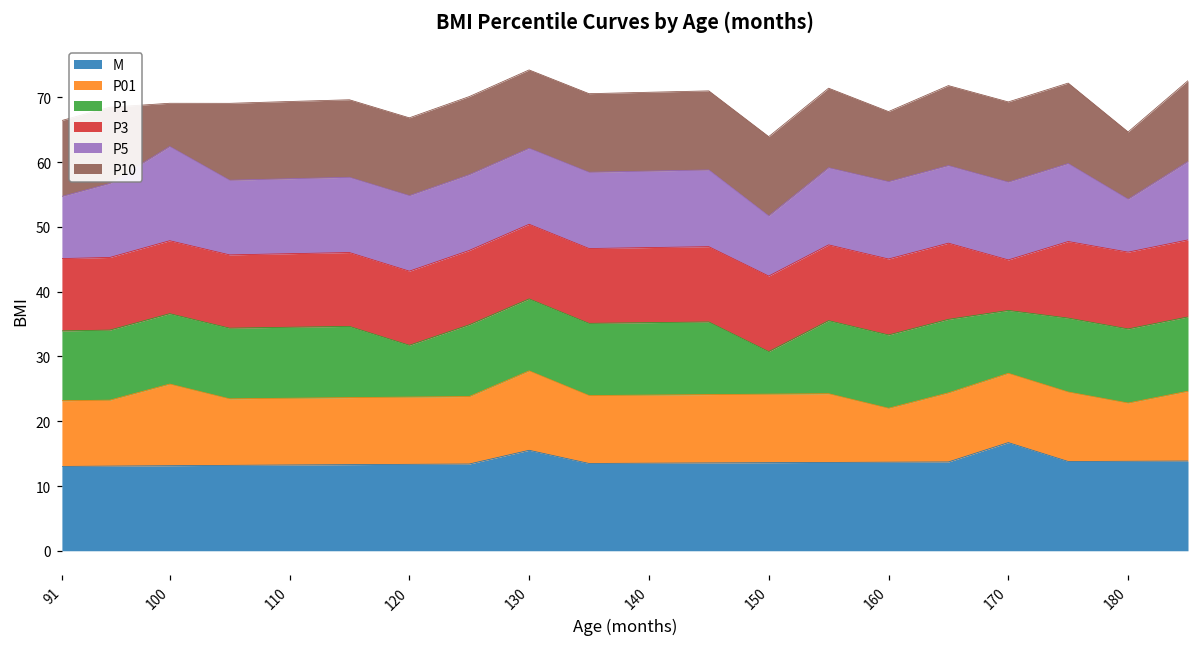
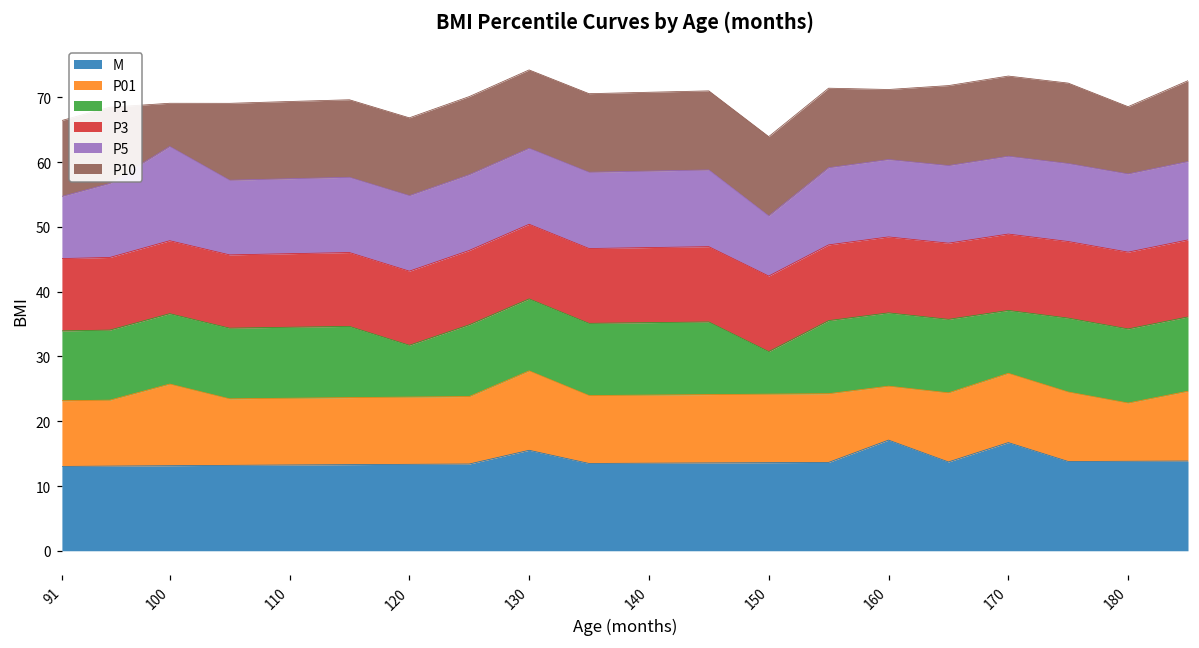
  {
    "M": {
      "91": 13,
      "100": 13,
      "110": 13,
      "120": 13,
      "130": 16,
      "140": 14,
      "150": 14,
-     "160": 14,
+     "160": 17,
      "170": 17,
      "180": 14
    },
    "P01": {
      "91": 10,
      "100": 13,
      "110": 10,
      "120": 10,
      "130": 12,
      "140": 11,
      "150": 11,
      "160": 8,
      "170": 11,
      "180": 9
    },
    "P1": {
      "91": 11,
      "100": 11,
      "110": 11,
      "120": 8,
      "130": 11,
      "140": 11,
      "150": 7,
      "160": 11,
      "170": 10,
      "180": 11
    },
    "P3": {
      "91": 11,
      "100": 11,
      "110": 11,
      "120": 11,
      "130": 12,
      "140": 12,
      "150": 12,
      "160": 12,
-     "170": 8,
+     "170": 12,
      "180": 12
    },
    "P5": {
      "91": 10,
      "100": 15,
      "110": 12,
      "120": 12,
      "130": 12,
      "140": 12,
      "150": 9,
      "160": 12,
      "170": 12,
-     "180": 8
+     "180": 12
    },
    "P10": {
      "91": 12,
      "100": 7,
      "110": 12,
      "120": 12,
      "130": 12,
      "140": 12,
      "150": 12,
      "160": 11,
      "170": 12,
      "180": 10
    }
  }
